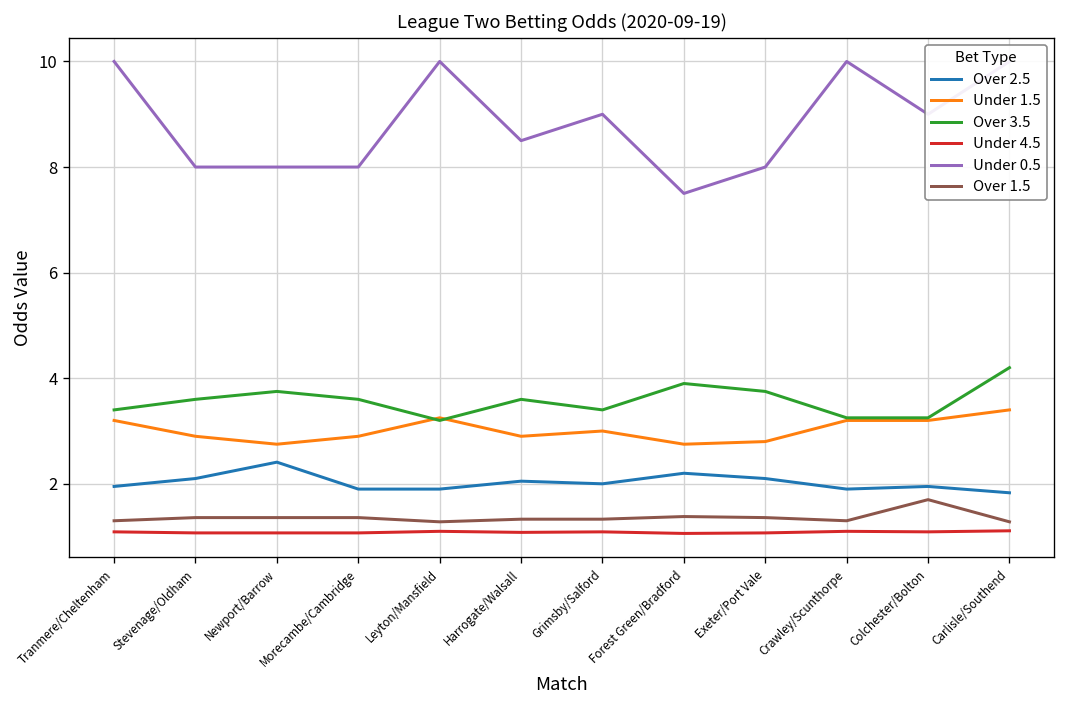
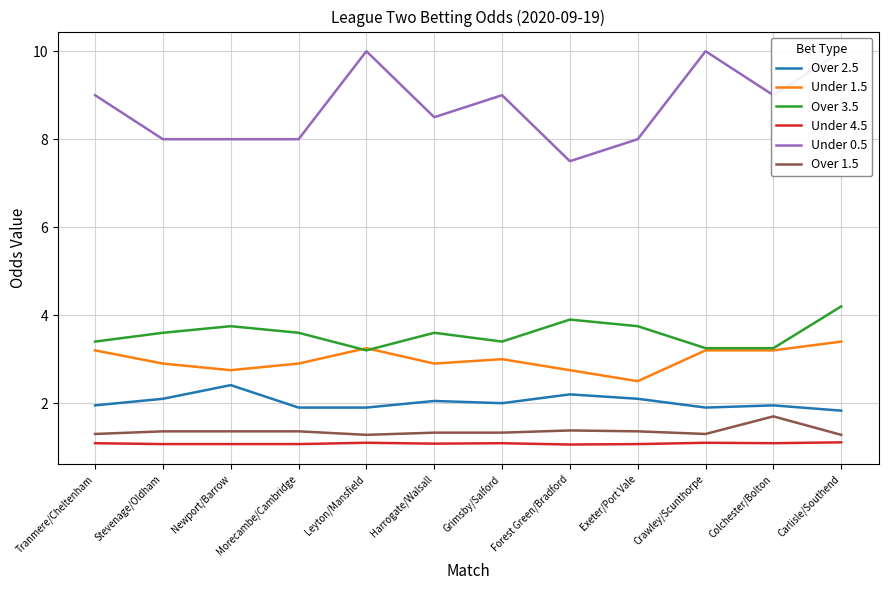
  {
    "Over 2.5": {
      "Tranmere/Cheltenham": 2.0,
      "Stevenage/Oldham": 2.1,
      "Newport/Barrow": 2.4,
      "Morecambe/Cambridge": 1.9,
      "Leyton/Mansfield": 1.9,
      "Harrogate/Walsall": 2.1,
      "Grimsby/Salford": 2.0,
      "Forest Green/Bradford": 2.2,
      "Exeter/Port Vale": 2.1,
      "Crawley/Scunthorpe": 1.9,
      "Colchester/Bolton": 2.0,
      "Carlisle/Southend": 1.8
    },
    "Under 1.5": {
      "Tranmere/Cheltenham": 3.2,
      "Stevenage/Oldham": 2.9,
      "Newport/Barrow": 2.8,
      "Morecambe/Cambridge": 2.9,
      "Harrogate/Walsall": 2.9,
      "Grimsby/Salford": 3.0,
      "Forest Green/Bradford": 2.8,
-     "Exeter/Port Vale": 2.8,
+     "Exeter/Port Vale": 2.5,
      "Carlisle/Southend": 3.4
    },
    "Over 3.5": {
      "Tranmere/Cheltenham": 3.4,
      "Stevenage/Oldham": 3.6,
      "Newport/Barrow": 3.8,
      "Morecambe/Cambridge": 3.6,
      "Harrogate/Walsall": 3.6,
      "Grimsby/Salford": 3.4,
      "Forest Green/Bradford": 3.9,
      "Exeter/Port Vale": 3.8,
      "Carlisle/Southend": 4.2
    },
    "Under 4.5": {
      "Tranmere/Cheltenham": 1.1,
      "Stevenage/Oldham": 1.1,
      "Newport/Barrow": 1.1,
      "Morecambe/Cambridge": 1.1,
      "Leyton/Mansfield": 1.1,
      "Harrogate/Walsall": 1.1,
      "Grimsby/Salford": 1.1,
      "Forest Green/Bradford": 1.1,
      "Exeter/Port Vale": 1.1,
      "Crawley/Scunthorpe": 1.1,
      "Colchester/Bolton": 1.1,
      "Carlisle/Southend": 1.1
    },
    "Under 0.5": {
-     "Tranmere/Cheltenham": 10,
+     "Tranmere/Cheltenham": 9,
      "Stevenage/Oldham": 8,
      "Newport/Barrow": 8,
      "Morecambe/Cambridge": 8,
      "Leyton/Mansfield": 10,
      "Harrogate/Walsall": 8.5,
      "Grimsby/Salford": 9,
      "Forest Green/Bradford": 7.5,
      "Exeter/Port Vale": 8,
      "Crawley/Scunthorpe": 10
    },
    "Over 1.5": {
      "Tranmere/Cheltenham": 1.3,
      "Stevenage/Oldham": 1.4,
      "Newport/Barrow": 1.4,
      "Morecambe/Cambridge": 1.4,
      "Leyton/Mansfield": 1.3,
      "Harrogate/Walsall": 1.3,
      "Grimsby/Salford": 1.3,
      "Forest Green/Bradford": 1.4,
      "Exeter/Port Vale": 1.4,
      "Crawley/Scunthorpe": 1.3,
      "Colchester/Bolton": 1.7,
      "Carlisle/Southend": 1.3
    }
  }
